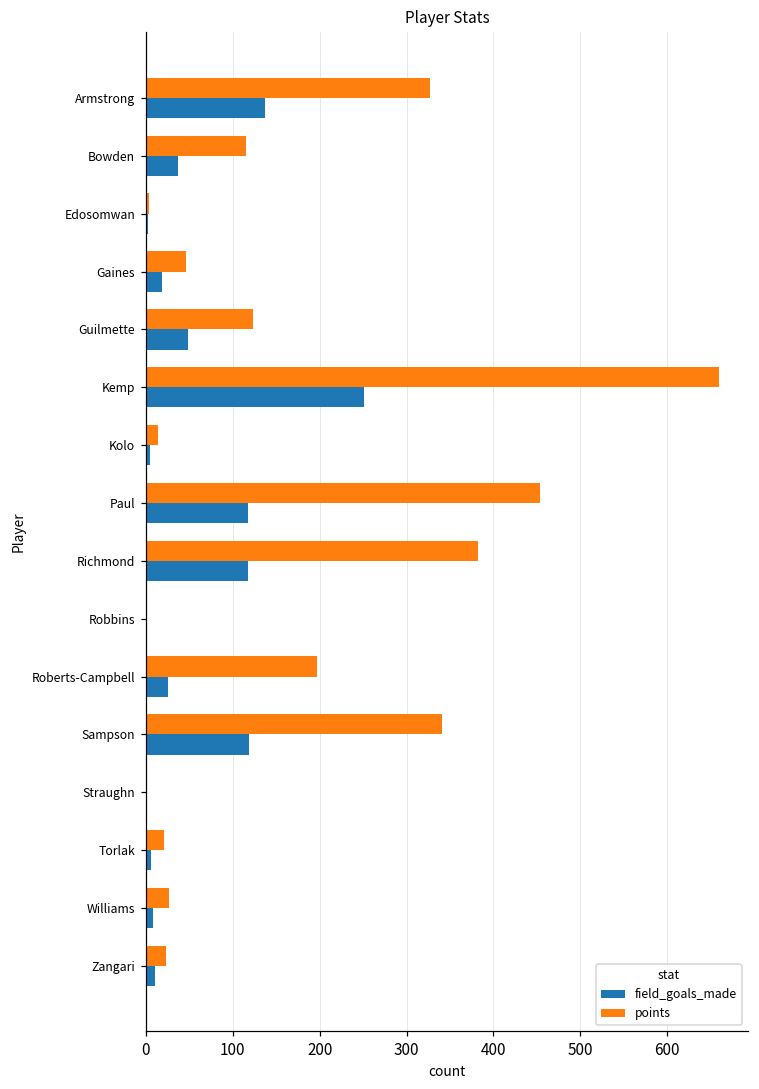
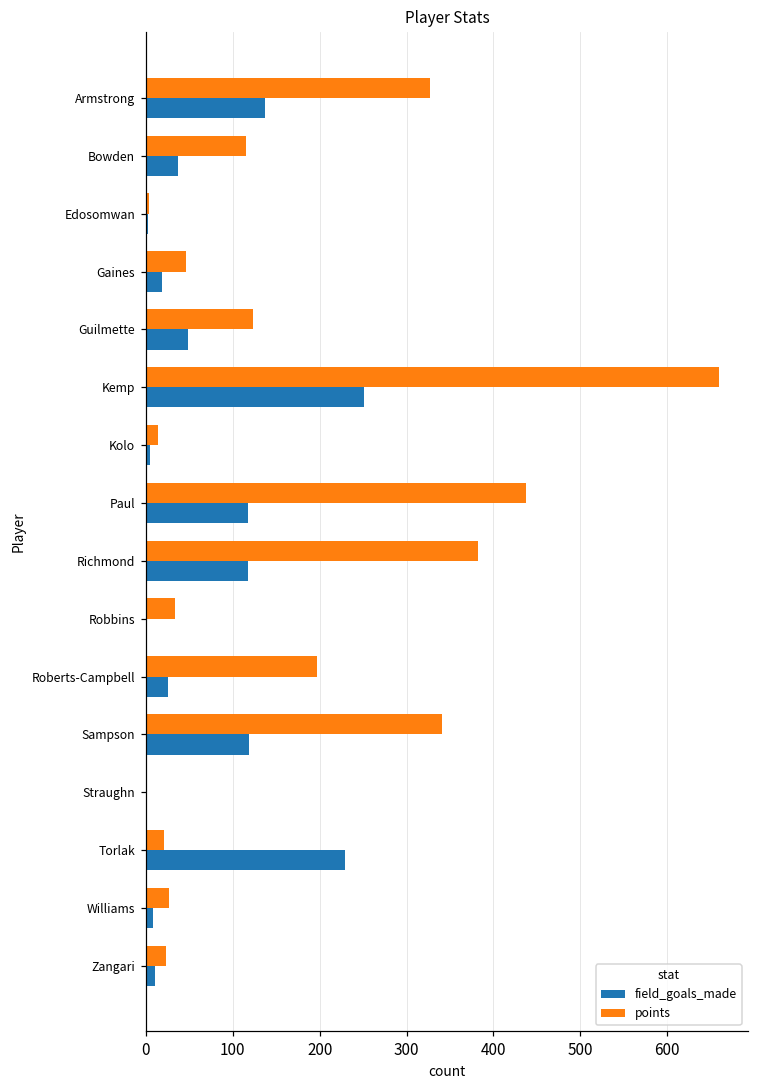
  {
    "field_goals_made": {
      "Armstrong": 140,
      "Bowden": 40,
      "Gaines": 20,
      "Guilmette": 50,
      "Kemp": 250,
      "Kolo": 10,
      "Paul": 120,
      "Richmond": 120,
      "Robbins": 0,
      "Roberts-Campbell": 30,
      "Sampson": 120,
      "Straughn": 0,
-     "Torlak": 10,
+     "Torlak": 230,
      "Williams": 10,
      "Zangari": 10
    },
    "points": {
      "Armstrong": 330,
      "Bowden": 120,
      "Edosomwan": 0,
      "Gaines": 50,
      "Guilmette": 120,
      "Kemp": 660,
      "Kolo": 10,
-     "Paul": 450,
+     "Paul": 440,
      "Richmond": 380,
-     "Robbins": 0,
+     "Robbins": 30,
      "Roberts-Campbell": 200,
      "Sampson": 340,
      "Straughn": 0,
      "Torlak": 20,
      "Williams": 30,
      "Zangari": 20
    }
  }
